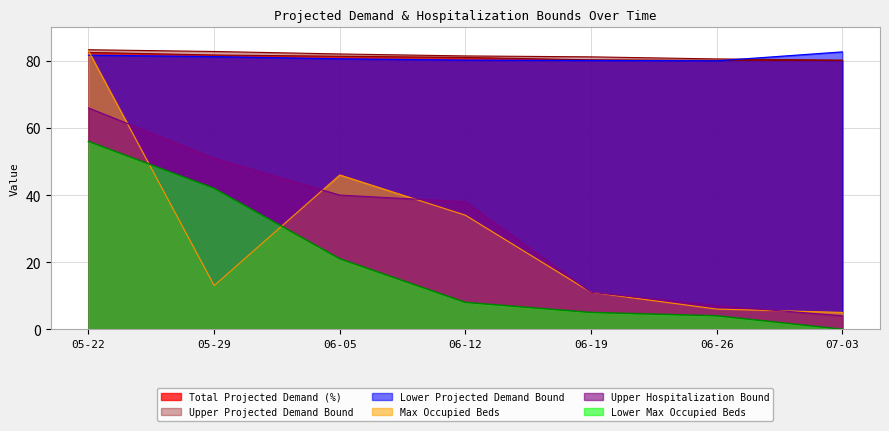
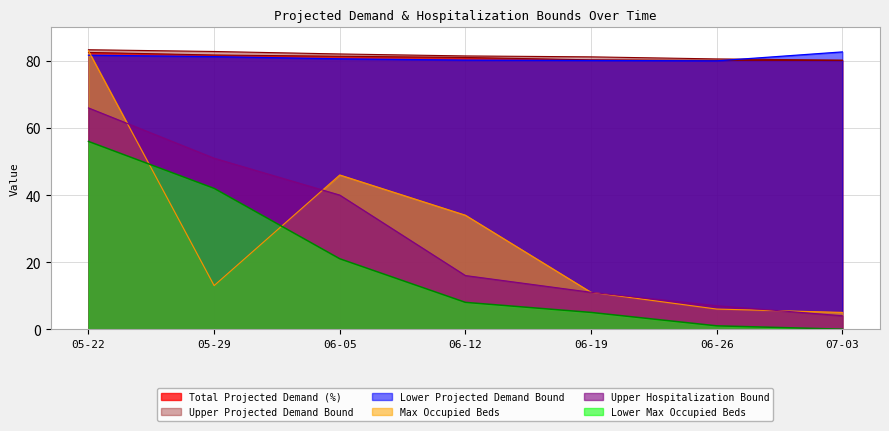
  {
    "Upper Projected Demand Bound": {
      "05-29": 83,
      "06-19": 81
    },
    "Lower Projected Demand Bound": {
      "05-22": 82,
      "06-05": 81,
      "06-12": 80,
      "07-03": 83
    },
    "Max Occupied Beds": {
      "05-29": 13,
      "06-05": 46,
      "06-12": 34,
      "06-26": 6,
      "07-03": 5
    },
    "Upper Hospitalization Bound": {
      "05-22": 66,
      "05-29": 51,
      "06-05": 40,
-     "06-12": 38,
+     "06-12": 16,
      "06-26": 7,
      "07-03": 4
    },
    "Lower Max Occupied Beds": {
      "05-22": 56,
      "05-29": 42,
      "06-05": 21,
      "06-12": 8,
      "06-19": 5,
-     "06-26": 4,
+     "06-26": 1,
      "07-03": 0
    }
  }
